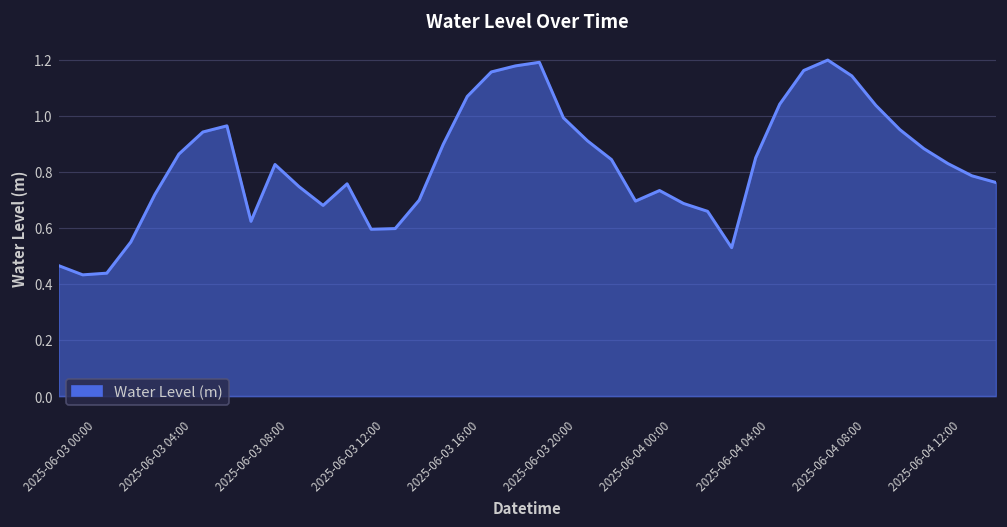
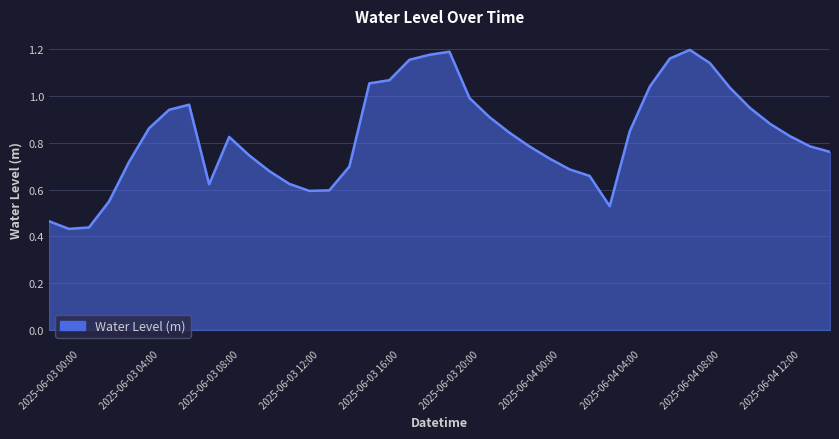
  {
    "2025-06-03 00:00": 0.47,
    "2025-06-03 04:00": 0.72,
    "2025-06-03 08:00": 0.62,
-   "2025-06-03 12:00": 0.76,
-   "2025-06-03 16:00": 0.90,
+   "2025-06-03 12:00": 0.62,
+   "2025-06-03 16:00": 1.06,
    "2025-06-03 20:00": 1.19,
-   "2025-06-04 00:00": 0.70,
+   "2025-06-04 00:00": 0.78,
    "2025-06-04 04:00": 0.53,
    "2025-06-04 08:00": 1.20,
    "2025-06-04 12:00": 0.88
  }
